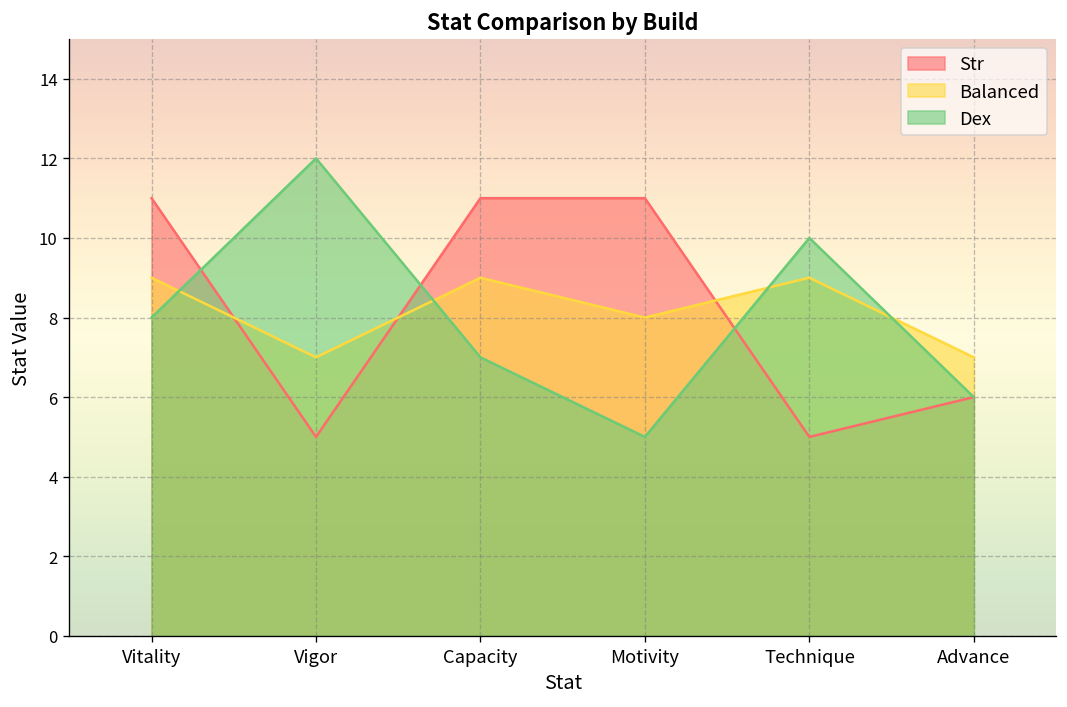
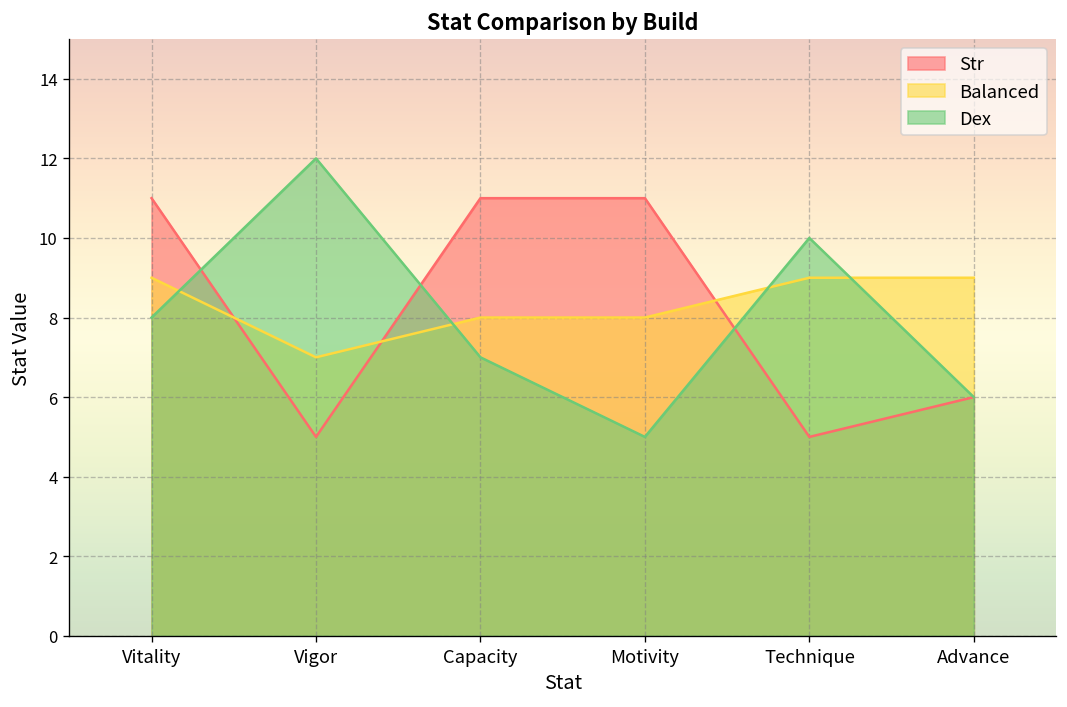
  {
    "Str": {
      "Vitality": 11,
      "Vigor": 5,
      "Capacity": 11,
      "Motivity": 11,
      "Technique": 5
    },
    "Balanced": {
      "Vitality": 9,
      "Vigor": 7,
-     "Capacity": 9,
+     "Capacity": 8,
      "Motivity": 8,
      "Technique": 9,
-     "Advance": 7
+     "Advance": 9
    },
    "Dex": {
      "Vitality": 8,
      "Vigor": 12,
      "Capacity": 7,
      "Motivity": 5,
      "Technique": 10
    }
  }
